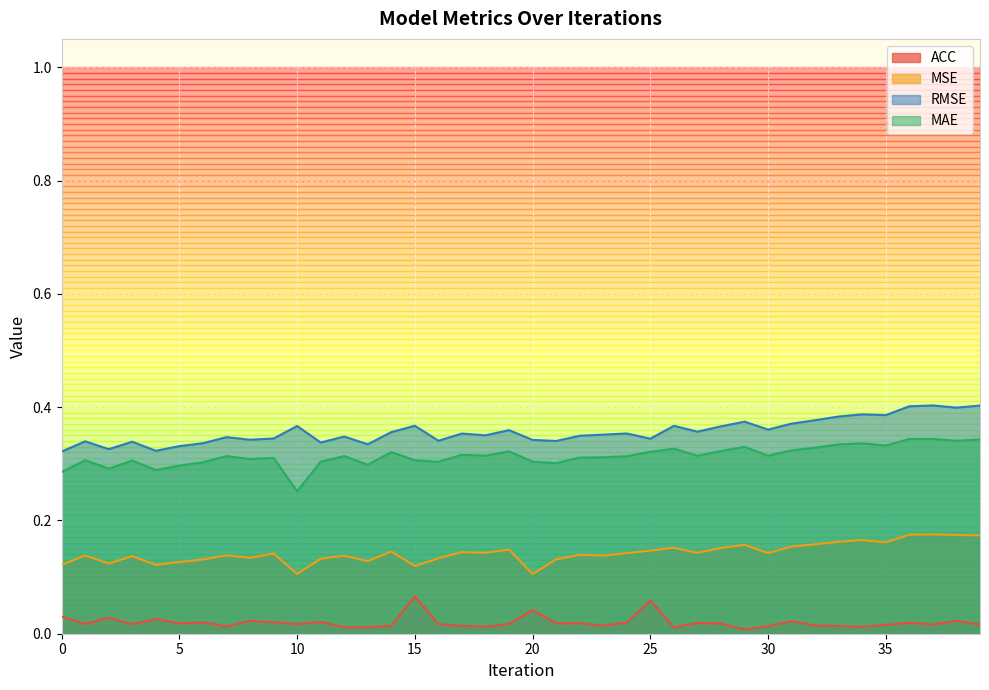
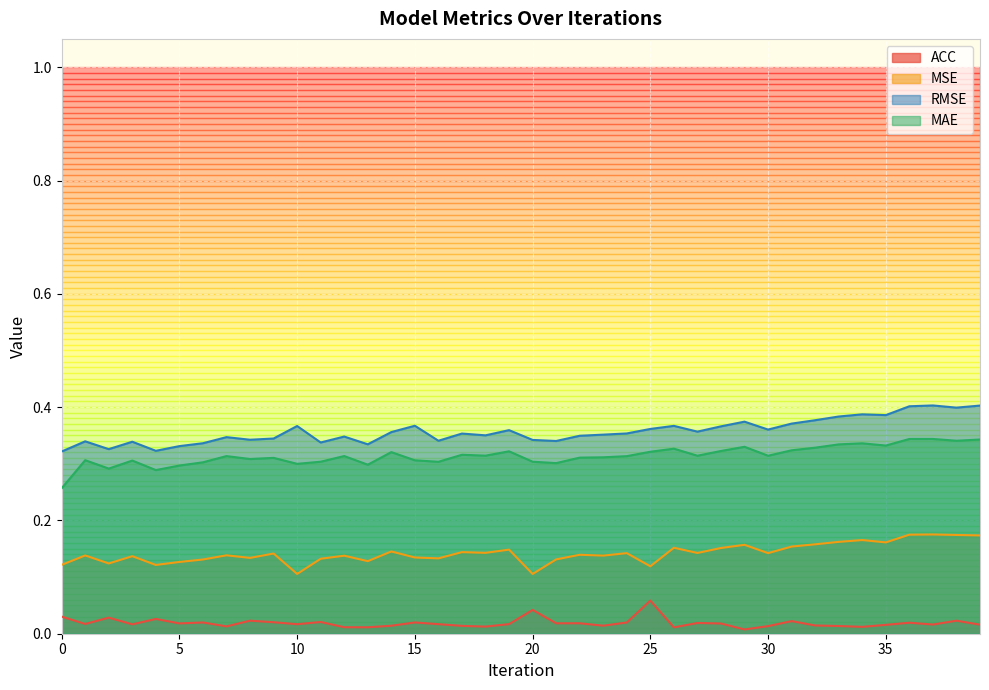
  {
    "ACC": {
      "0": 0.03,
      "5": 0.02,
      "10": 0.02,
-     "15": 0.07,
+     "15": 0.02,
      "20": 0.04,
      "25": 0.06,
      "30": 0.01,
      "35": 0.02
    },
    "MSE": {
      "0": 0.12,
      "5": 0.13,
      "10": 0.11,
-     "15": 0.12,
+     "15": 0.13,
      "20": 0.11,
-     "25": 0.15,
+     "25": 0.12,
      "30": 0.14,
      "35": 0.16
    },
    "RMSE": {
      "0": 0.32,
      "5": 0.33,
      "10": 0.37,
      "15": 0.37,
      "20": 0.34,
-     "25": 0.34,
+     "25": 0.36,
      "30": 0.36,
      "35": 0.39
    },
    "MAE": {
-     "0": 0.29,
+     "0": 0.26,
      "5": 0.30,
-     "10": 0.25,
+     "10": 0.30,
      "15": 0.31,
      "20": 0.30,
      "25": 0.32,
      "30": 0.31,
      "35": 0.33
    }
  }
